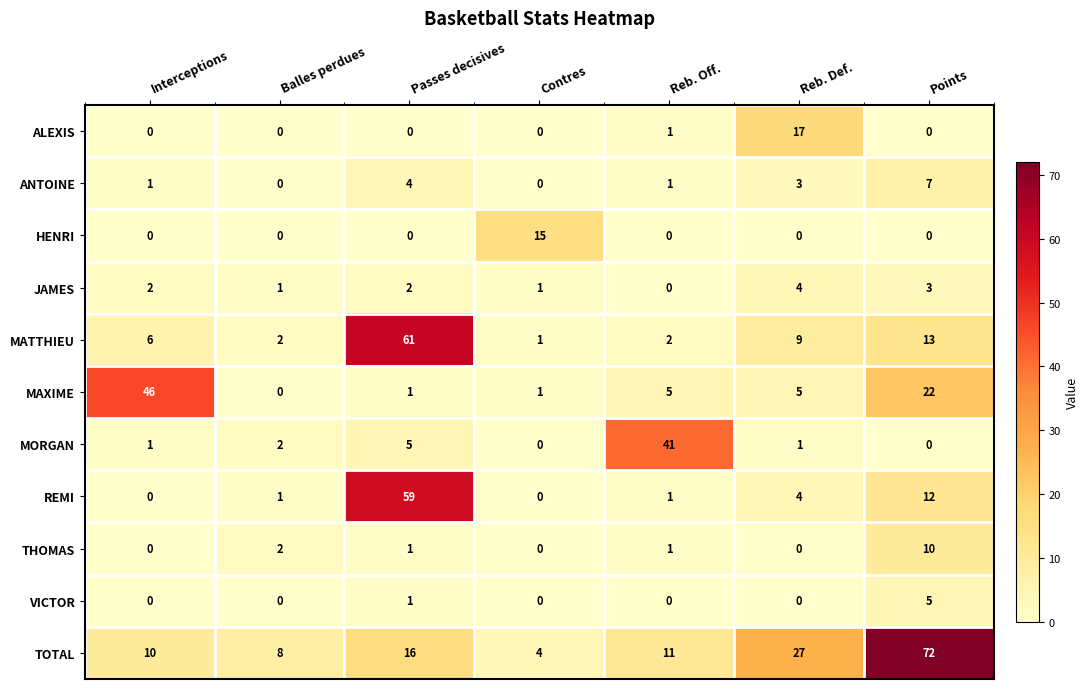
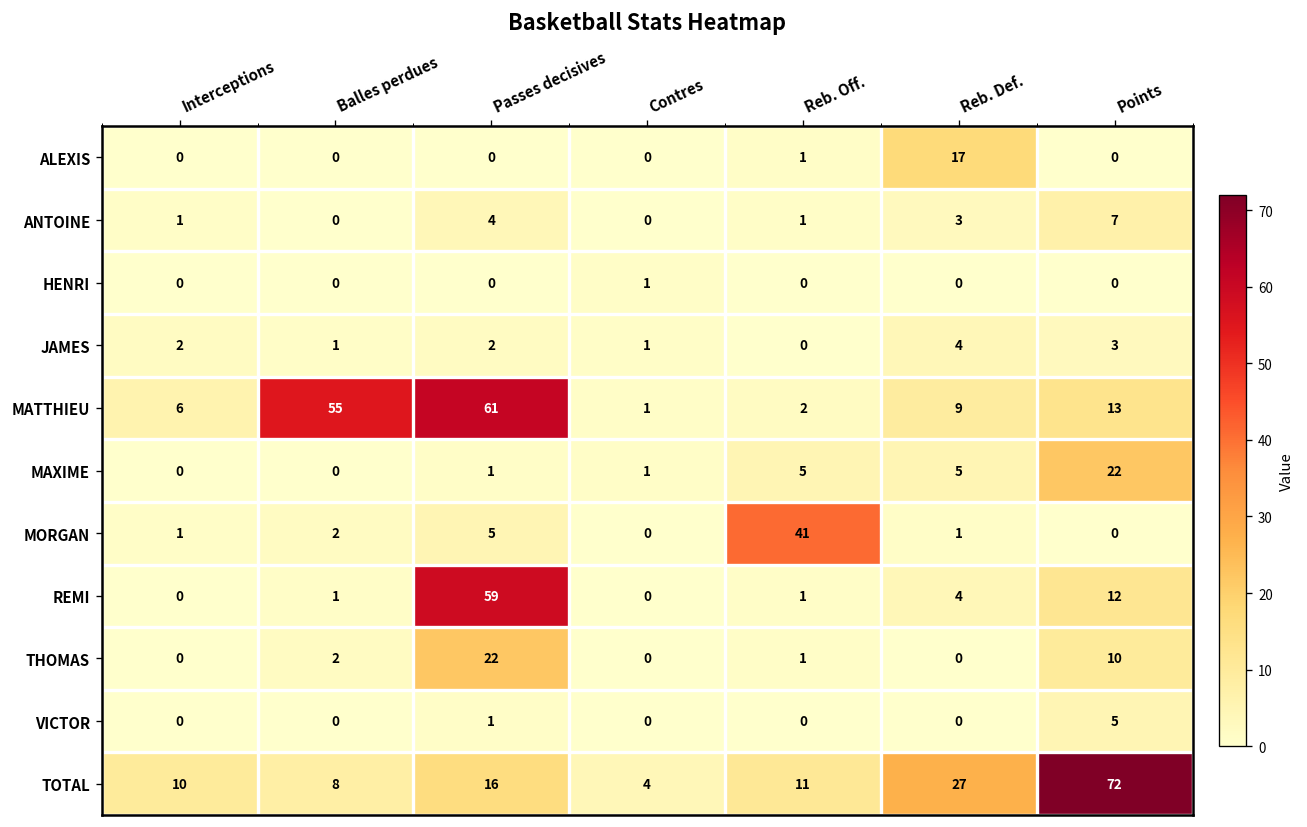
  {
    "ALEXIS": {
      "Interceptions": 0,
      "Balles perdues": 0,
      "Passes decisives": 0,
      "Contres": 0,
      "Reb. Off.": 1,
      "Reb. Def.": 17,
      "Points": 0
    },
    "ANTOINE": {
      "Interceptions": 1,
      "Balles perdues": 0,
      "Passes decisives": 4,
      "Contres": 0,
      "Reb. Off.": 1,
      "Reb. Def.": 3,
      "Points": 7
    },
    "HENRI": {
      "Interceptions": 0,
      "Balles perdues": 0,
      "Passes decisives": 0,
-     "Contres": 15,
+     "Contres": 1,
      "Reb. Off.": 0,
      "Reb. Def.": 0,
      "Points": 0
    },
    "JAMES": {
      "Interceptions": 2,
      "Balles perdues": 1,
      "Passes decisives": 2,
      "Contres": 1,
      "Reb. Off.": 0,
      "Reb. Def.": 4,
      "Points": 3
    },
    "MATTHIEU": {
      "Interceptions": 6,
-     "Balles perdues": 2,
+     "Balles perdues": 55,
      "Passes decisives": 61,
      "Contres": 1,
      "Reb. Off.": 2,
      "Reb. Def.": 9,
      "Points": 13
    },
    "MAXIME": {
-     "Interceptions": 46,
+     "Interceptions": 0,
      "Balles perdues": 0,
      "Passes decisives": 1,
      "Contres": 1,
      "Reb. Off.": 5,
      "Reb. Def.": 5,
      "Points": 22
    },
    "MORGAN": {
      "Interceptions": 1,
      "Balles perdues": 2,
      "Passes decisives": 5,
      "Contres": 0,
      "Reb. Off.": 41,
      "Reb. Def.": 1,
      "Points": 0
    },
    "REMI": {
      "Interceptions": 0,
      "Balles perdues": 1,
      "Passes decisives": 59,
      "Contres": 0,
      "Reb. Off.": 1,
      "Reb. Def.": 4,
      "Points": 12
    },
    "THOMAS": {
      "Interceptions": 0,
      "Balles perdues": 2,
-     "Passes decisives": 1,
+     "Passes decisives": 22,
      "Contres": 0,
      "Reb. Off.": 1,
      "Reb. Def.": 0,
      "Points": 10
    },
    "VICTOR": {
      "Interceptions": 0,
      "Balles perdues": 0,
      "Passes decisives": 1,
      "Contres": 0,
      "Reb. Off.": 0,
      "Reb. Def.": 0,
      "Points": 5
    },
    "TOTAL": {
      "Interceptions": 10,
      "Balles perdues": 8,
      "Passes decisives": 16,
      "Contres": 4,
      "Reb. Off.": 11,
      "Reb. Def.": 27,
      "Points": 72
    }
  }
